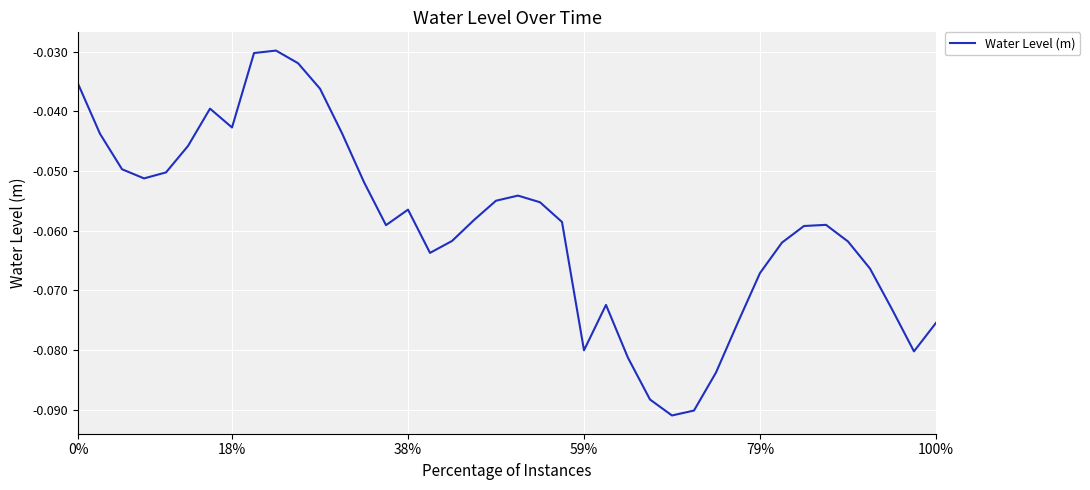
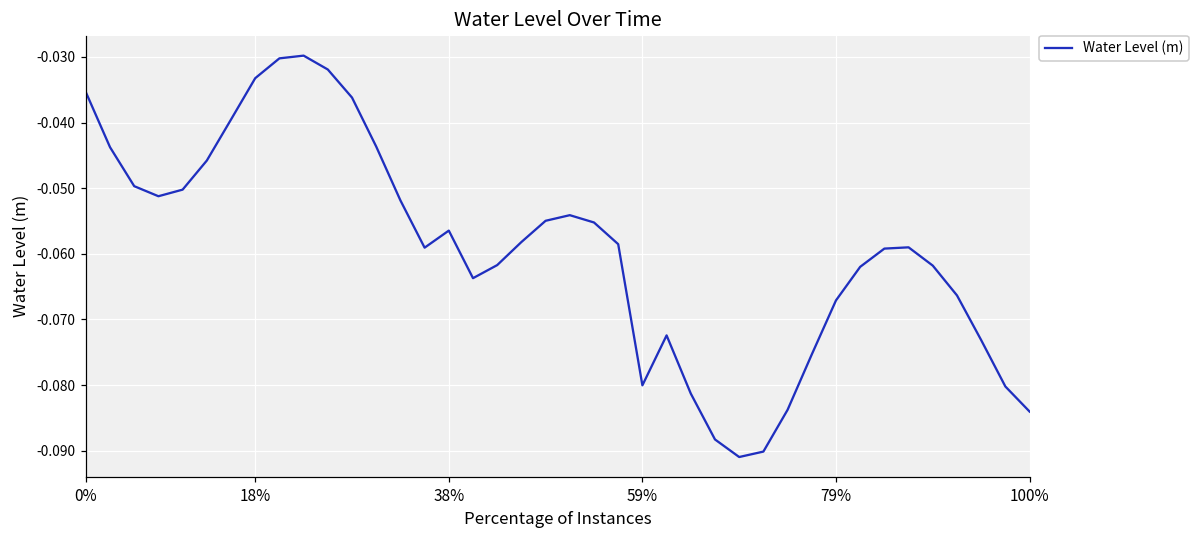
  {
    "0%": -0.035,
-   "18%": -0.043,
+   "18%": -0.033,
    "38%": -0.056,
    "59%": -0.080,
    "79%": -0.067,
-   "100%": -0.075
+   "100%": -0.084
  }
